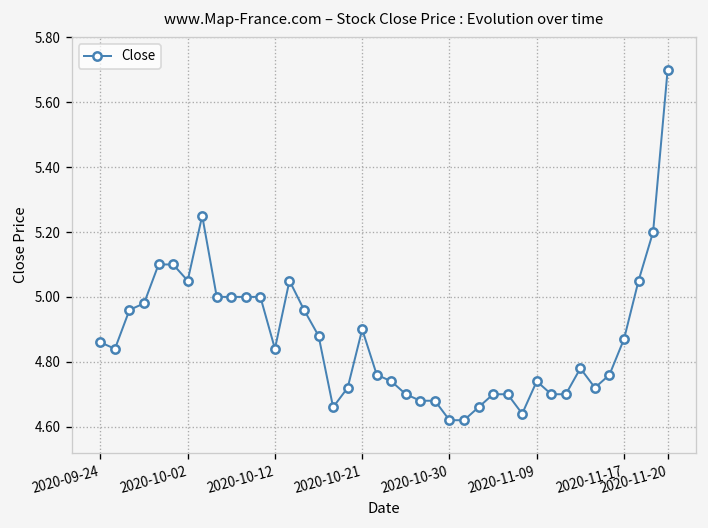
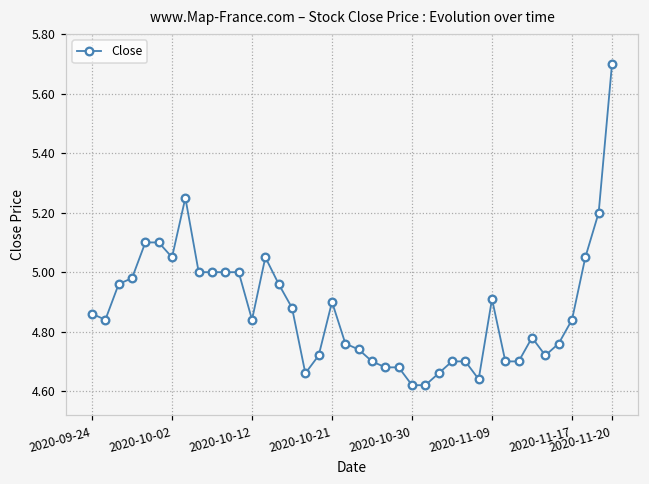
  {
    "2020-09-24": 4.86,
    "2020-10-02": 5.05,
    "2020-10-12": 4.84,
    "2020-10-21": 4.90,
    "2020-10-30": 4.62,
-   "2020-11-09": 4.74,
-   "2020-11-17": 4.87,
+   "2020-11-09": 4.91,
+   "2020-11-17": 4.84,
    "2020-11-20": 5.70
  }
